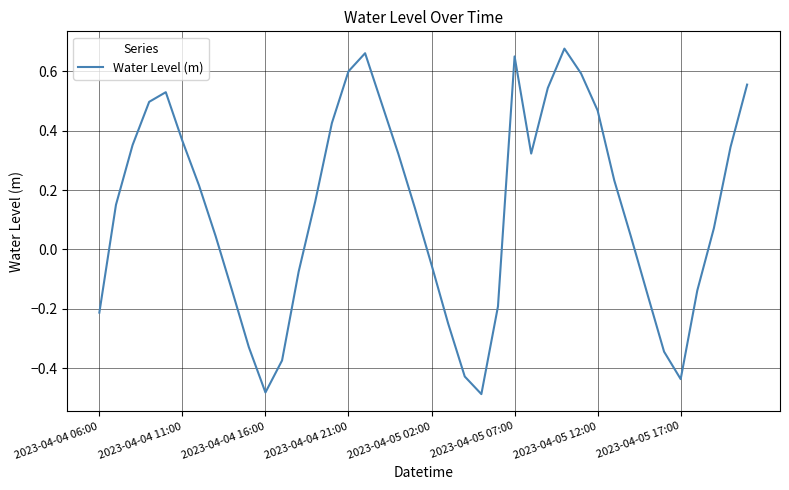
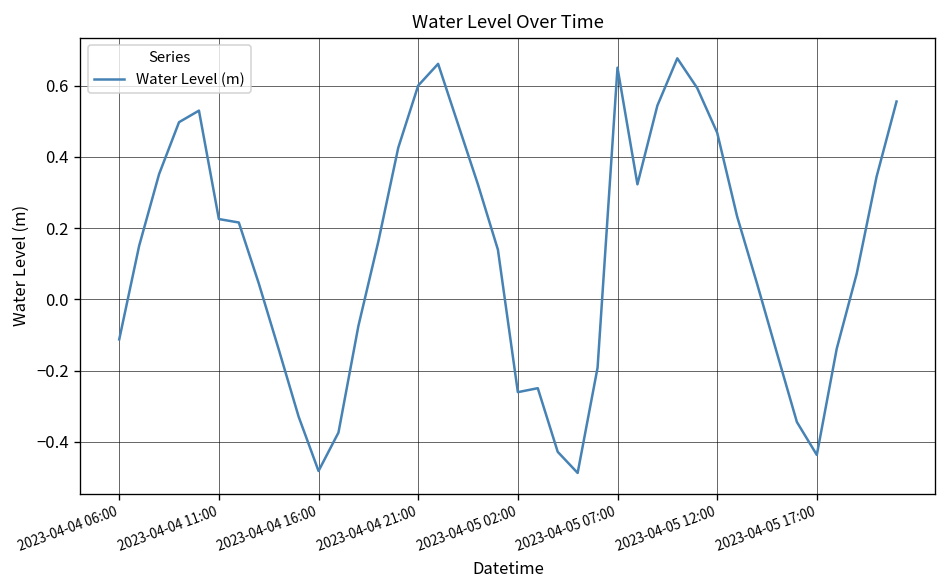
  {
-   "2023-04-04 06:00": -0.21,
-   "2023-04-04 11:00": 0.37,
+   "2023-04-04 06:00": -0.11,
+   "2023-04-04 11:00": 0.23,
    "2023-04-04 16:00": -0.48,
    "2023-04-04 21:00": 0.60,
-   "2023-04-05 02:00": -0.05,
+   "2023-04-05 02:00": -0.26,
    "2023-04-05 07:00": 0.65,
    "2023-04-05 12:00": 0.47,
    "2023-04-05 17:00": -0.44
  }
